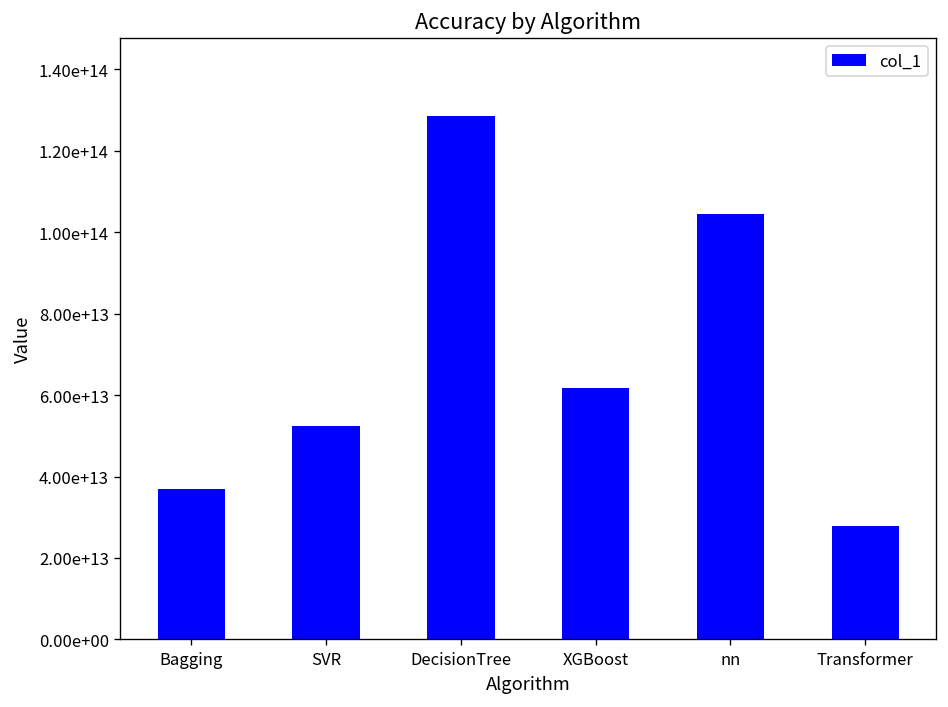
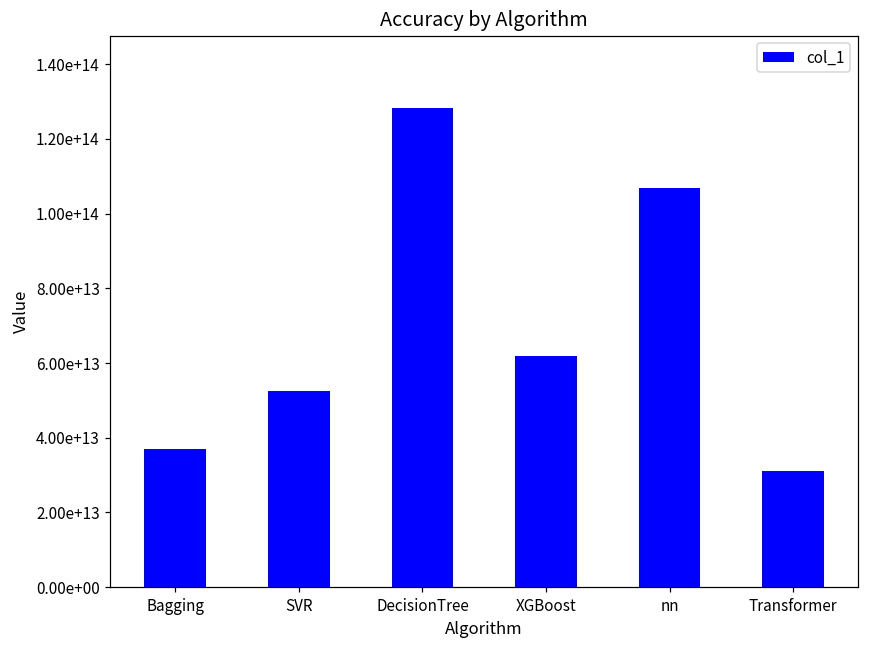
  {
    "Bagging": 37000000000000,
    "SVR": 52000000000000,
    "DecisionTree": 128000000000000,
    "XGBoost": 62000000000000,
-   "nn": 104000000000000,
-   "Transformer": 28000000000000
+   "nn": 107000000000000,
+   "Transformer": 31000000000000
  }
